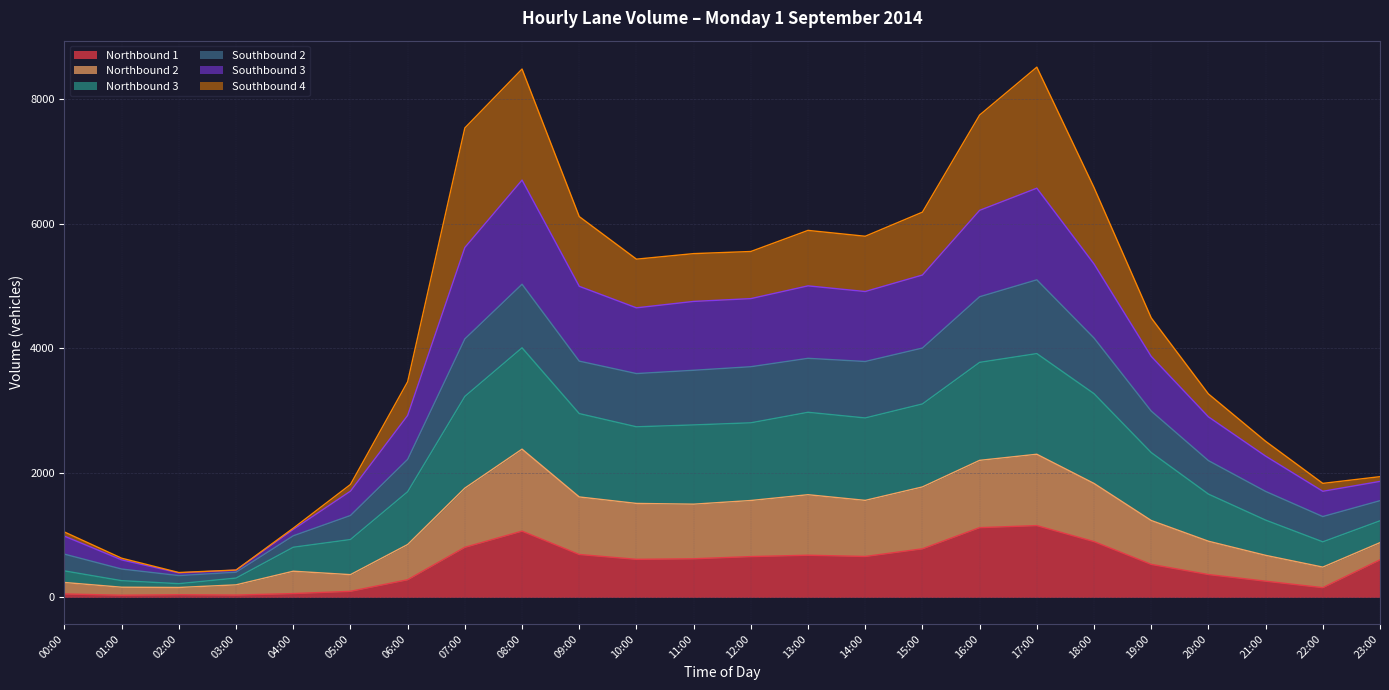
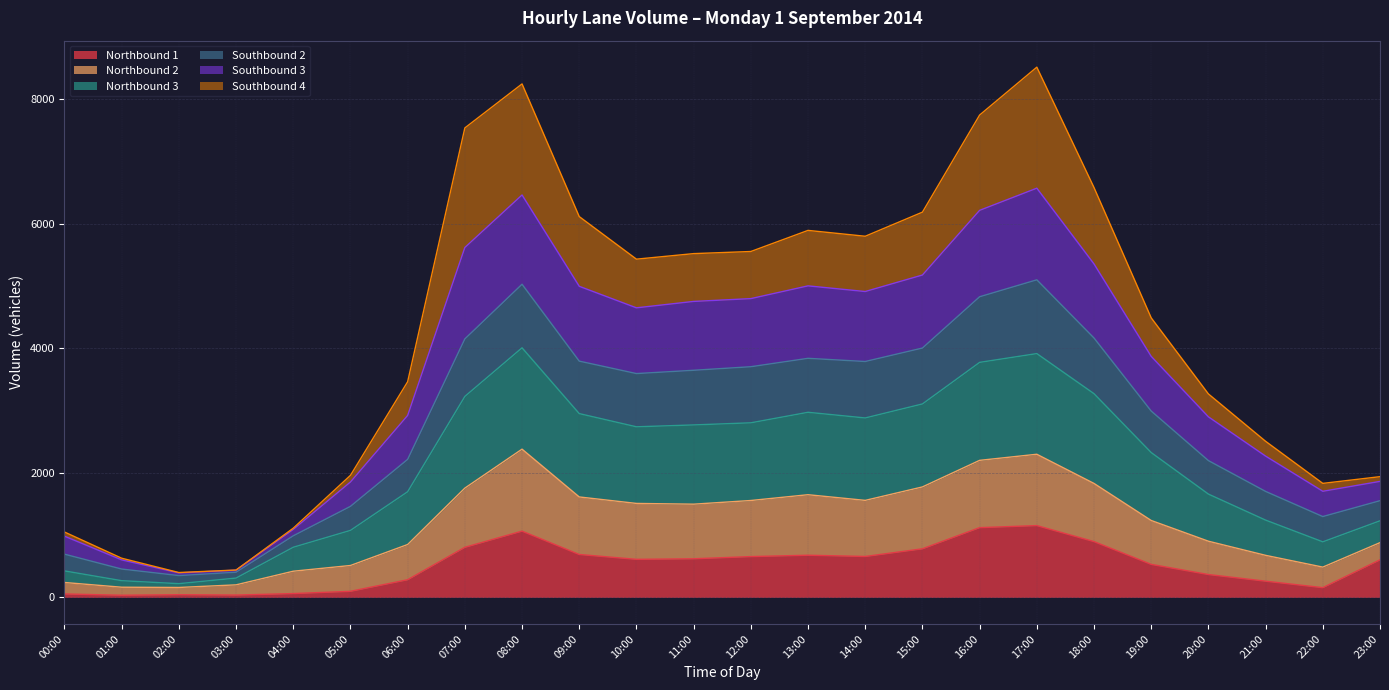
  {
    "Northbound 1": {
      "00:00": 100,
      "01:00": 0,
      "02:00": 0,
      "03:00": 0,
      "04:00": 100,
      "05:00": 100,
      "06:00": 300,
      "07:00": 800,
      "08:00": 1100,
      "09:00": 700,
      "10:00": 600,
      "11:00": 600,
      "12:00": 700,
      "13:00": 700,
      "14:00": 700,
      "15:00": 800,
      "16:00": 1100,
      "17:00": 1200,
      "18:00": 900,
      "19:00": 500,
      "20:00": 400,
      "21:00": 300,
      "22:00": 200,
      "23:00": 600
    },
    "Northbound 2": {
      "00:00": 200,
      "01:00": 100,
      "02:00": 100,
      "03:00": 200,
      "04:00": 400,
-     "05:00": 300,
+     "05:00": 400,
      "06:00": 600,
      "07:00": 1000,
      "08:00": 1300,
      "09:00": 900,
      "10:00": 900,
      "11:00": 900,
      "12:00": 900,
      "13:00": 1000,
      "14:00": 900,
      "15:00": 1000,
      "16:00": 1100,
      "17:00": 1100,
      "18:00": 900,
      "19:00": 700,
      "20:00": 500,
      "21:00": 400,
      "22:00": 300,
      "23:00": 300
    },
    "Southbound 3": {
      "00:00": 300,
      "05:00": 400,
      "06:00": 700,
      "07:00": 1500,
-     "08:00": 1700,
+     "08:00": 1400,
      "09:00": 1200,
      "10:00": 1100,
      "11:00": 1100,
      "12:00": 1100,
      "13:00": 1200,
      "14:00": 1100,
      "15:00": 1200,
      "16:00": 1400,
      "17:00": 1500,
      "18:00": 1200,
      "19:00": 900,
      "20:00": 700,
      "21:00": 600,
      "22:00": 400,
      "23:00": 300
    },
    "Southbound 4": {
      "00:00": 100,
      "05:00": 100,
      "06:00": 500,
      "07:00": 1900,
      "08:00": 1800,
      "09:00": 1100,
      "10:00": 800,
      "11:00": 800,
      "12:00": 800,
      "13:00": 900,
      "14:00": 900,
      "15:00": 1000,
      "16:00": 1500,
      "17:00": 1900,
      "18:00": 1200,
      "19:00": 600,
      "20:00": 400,
      "21:00": 200,
      "22:00": 100,
      "23:00": 100
    }
  }
